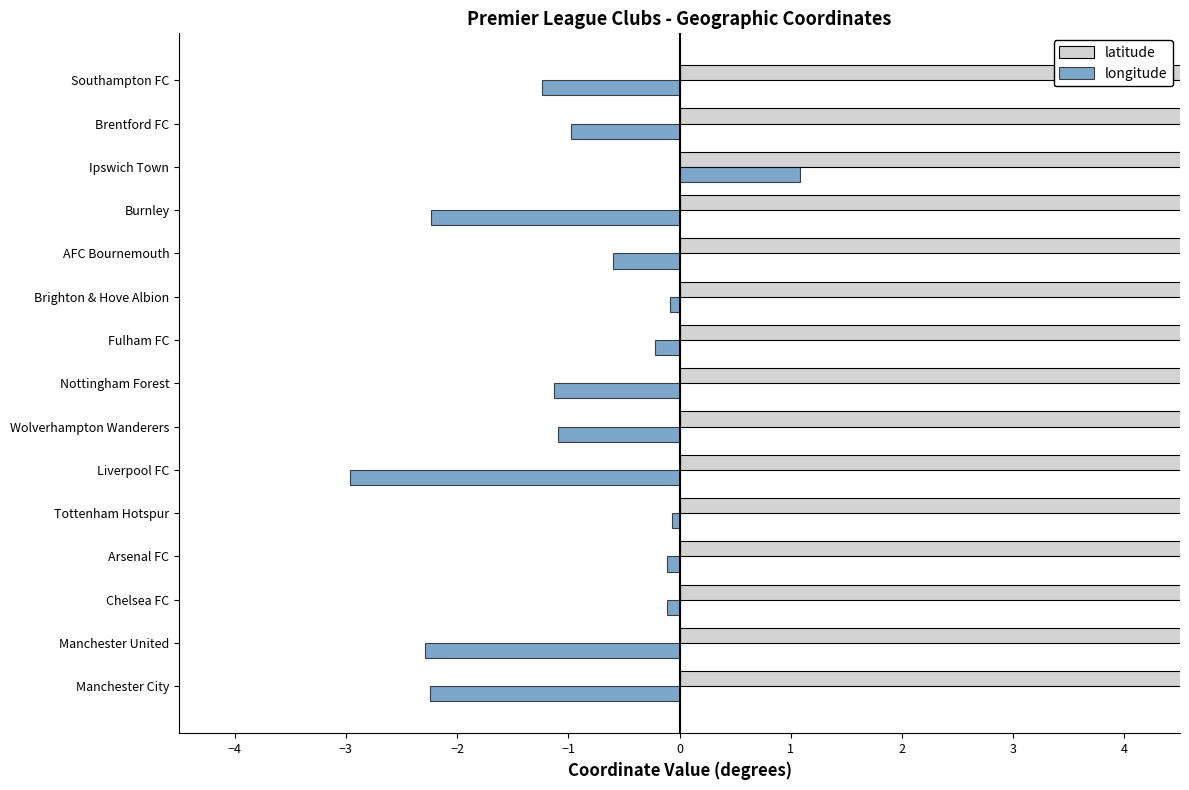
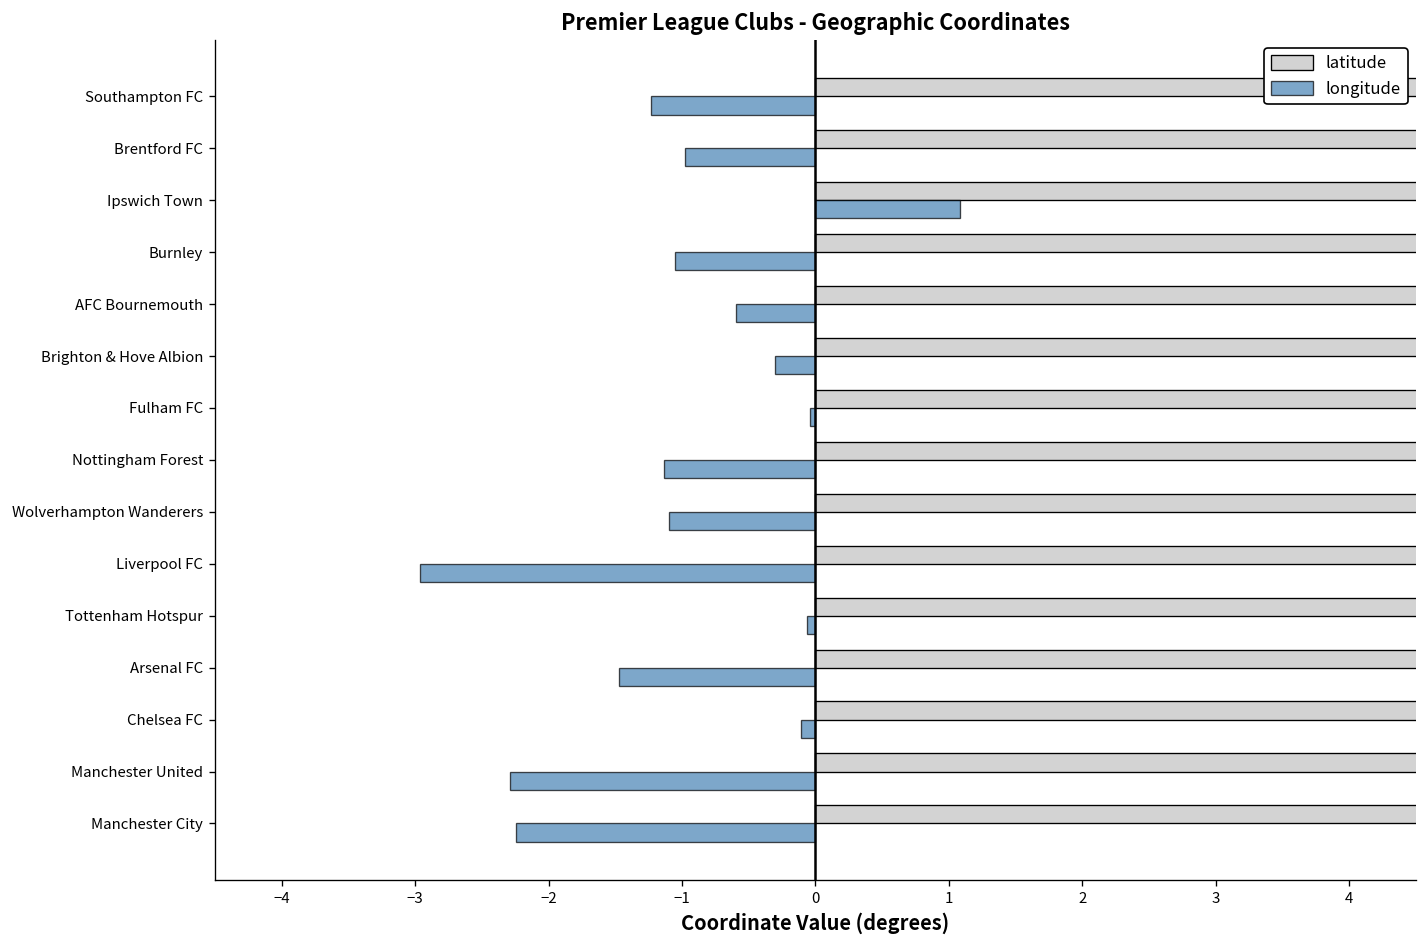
  {
    "longitude": {
      "Southampton FC": -1.23,
      "Brentford FC": -0.98,
      "Ipswich Town": 1.08,
-     "Burnley": -2.23,
+     "Burnley": -1.06,
      "AFC Bournemouth": -0.60,
-     "Brighton & Hove Albion": -0.08,
-     "Fulham FC": -0.22,
+     "Brighton & Hove Albion": -0.30,
+     "Fulham FC": -0.04,
      "Nottingham Forest": -1.13,
      "Wolverhampton Wanderers": -1.10,
      "Liverpool FC": -2.96,
      "Tottenham Hotspur": -0.07,
-     "Arsenal FC": -0.11,
+     "Arsenal FC": -1.47,
      "Chelsea FC": -0.11,
      "Manchester United": -2.29,
      "Manchester City": -2.24
    }
  }
